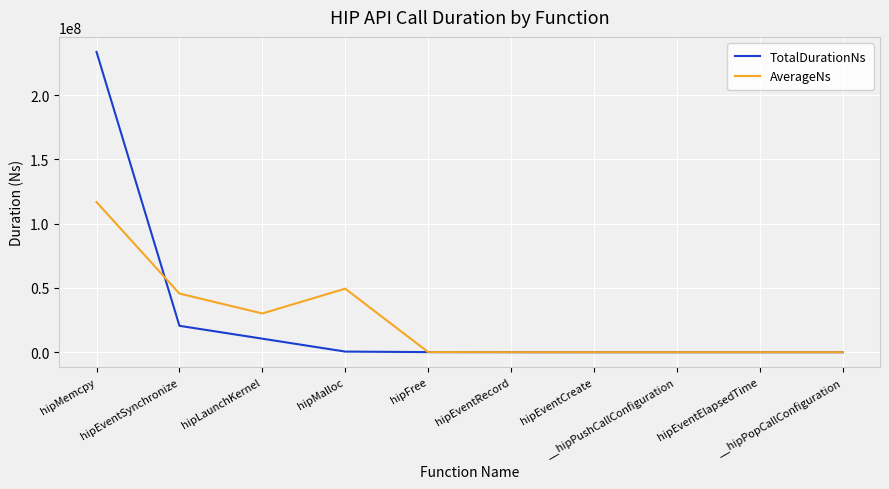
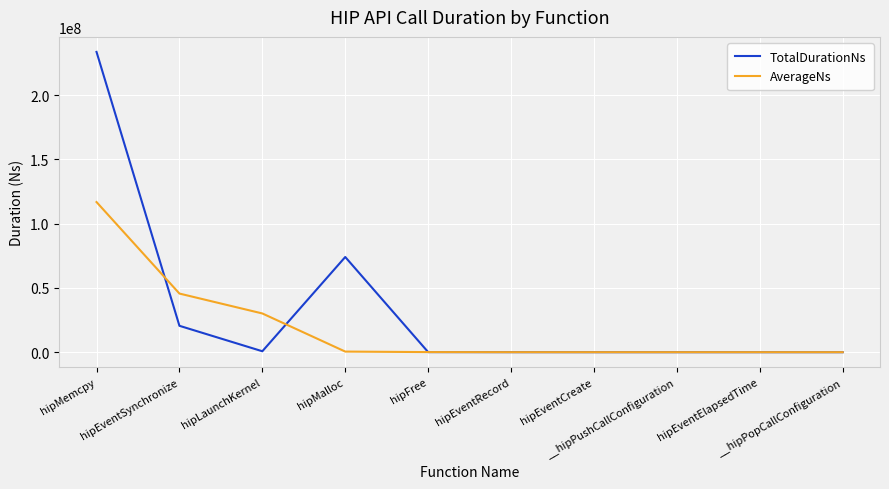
  {
    "TotalDurationNs": {
      "hipMemcpy": 234000000,
      "hipEventSynchronize": 21000000,
-     "hipLaunchKernel": 11000000,
-     "hipMalloc": 0
+     "hipLaunchKernel": 1000000,
+     "hipMalloc": 74000000
    },
    "AverageNs": {
      "hipMemcpy": 117000000,
      "hipEventSynchronize": 46000000,
      "hipLaunchKernel": 30000000,
-     "hipMalloc": 49000000
+     "hipMalloc": 0
    }
  }
